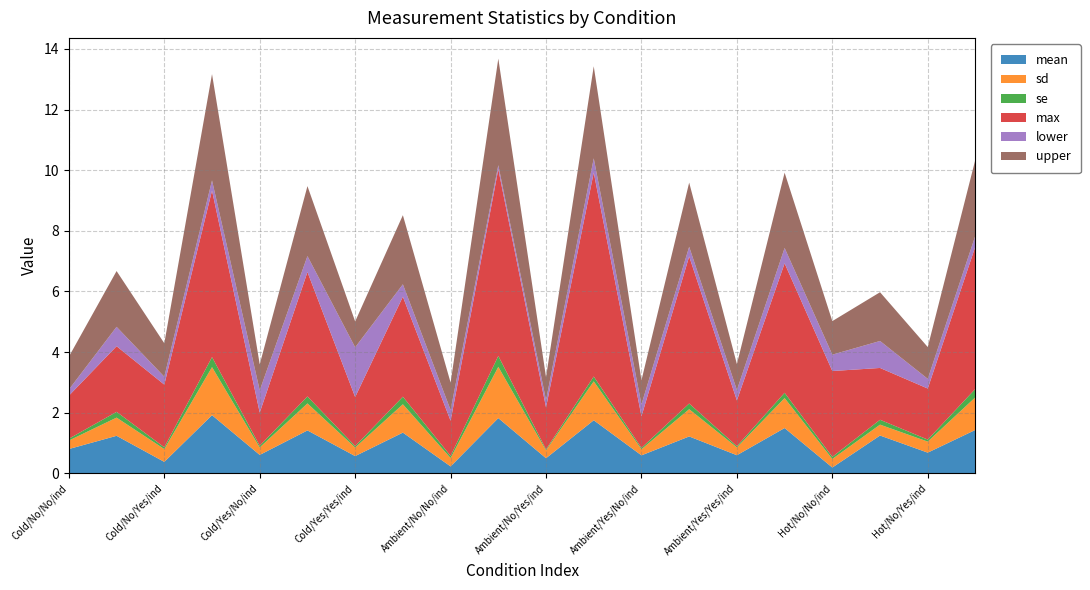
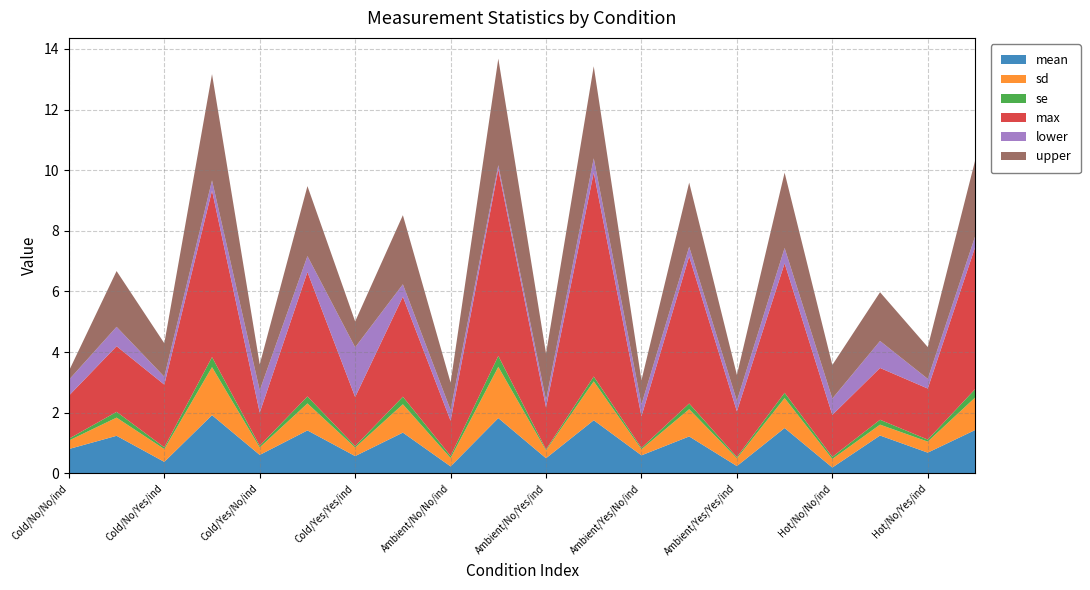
  {
    "mean": {
      "Cold/No/No/ind": 0.8,
      "Cold/No/Yes/ind": 0.4,
      "Cold/Yes/No/ind": 0.6,
      "Cold/Yes/Yes/ind": 0.6,
      "Ambient/No/No/ind": 0.2,
      "Ambient/No/Yes/ind": 0.5,
      "Ambient/Yes/No/ind": 0.6,
-     "Ambient/Yes/Yes/ind": 0.6,
+     "Ambient/Yes/Yes/ind": 0.2,
      "Hot/No/No/ind": 0.2,
      "Hot/No/Yes/ind": 0.7
    },
    "max": {
      "Cold/No/No/ind": 1.4,
      "Cold/No/Yes/ind": 2.1,
      "Cold/Yes/No/ind": 1.1,
      "Cold/Yes/Yes/ind": 1.6,
      "Ambient/No/No/ind": 1.2,
      "Ambient/No/Yes/ind": 1.4,
      "Ambient/Yes/No/ind": 1.0,
      "Ambient/Yes/Yes/ind": 1.5,
-     "Hot/No/No/ind": 2.8,
+     "Hot/No/No/ind": 1.4,
      "Hot/No/Yes/ind": 1.7
    },
    "lower": {
-     "Cold/No/No/ind": 0.2,
+     "Cold/No/No/ind": 0.5,
      "Cold/No/Yes/ind": 0.3,
      "Cold/Yes/No/ind": 0.7,
      "Cold/Yes/Yes/ind": 1.6,
      "Ambient/No/No/ind": 0.4,
      "Ambient/No/Yes/ind": 0.2,
      "Ambient/Yes/No/ind": 0.4,
      "Ambient/Yes/Yes/ind": 0.3,
      "Hot/No/No/ind": 0.5,
      "Hot/No/Yes/ind": 0.3
    },
    "upper": {
-     "Cold/No/No/ind": 1.1,
+     "Cold/No/No/ind": 0.3,
      "Cold/No/Yes/ind": 1.1,
      "Cold/Yes/No/ind": 0.9,
      "Cold/Yes/Yes/ind": 0.9,
      "Ambient/No/No/ind": 0.9,
-     "Ambient/No/Yes/ind": 0.8,
+     "Ambient/No/Yes/ind": 1.5,
      "Ambient/Yes/No/ind": 0.8,
      "Ambient/Yes/Yes/ind": 0.9,
      "Hot/No/No/ind": 1.1,
      "Hot/No/Yes/ind": 1.0
    }
  }
